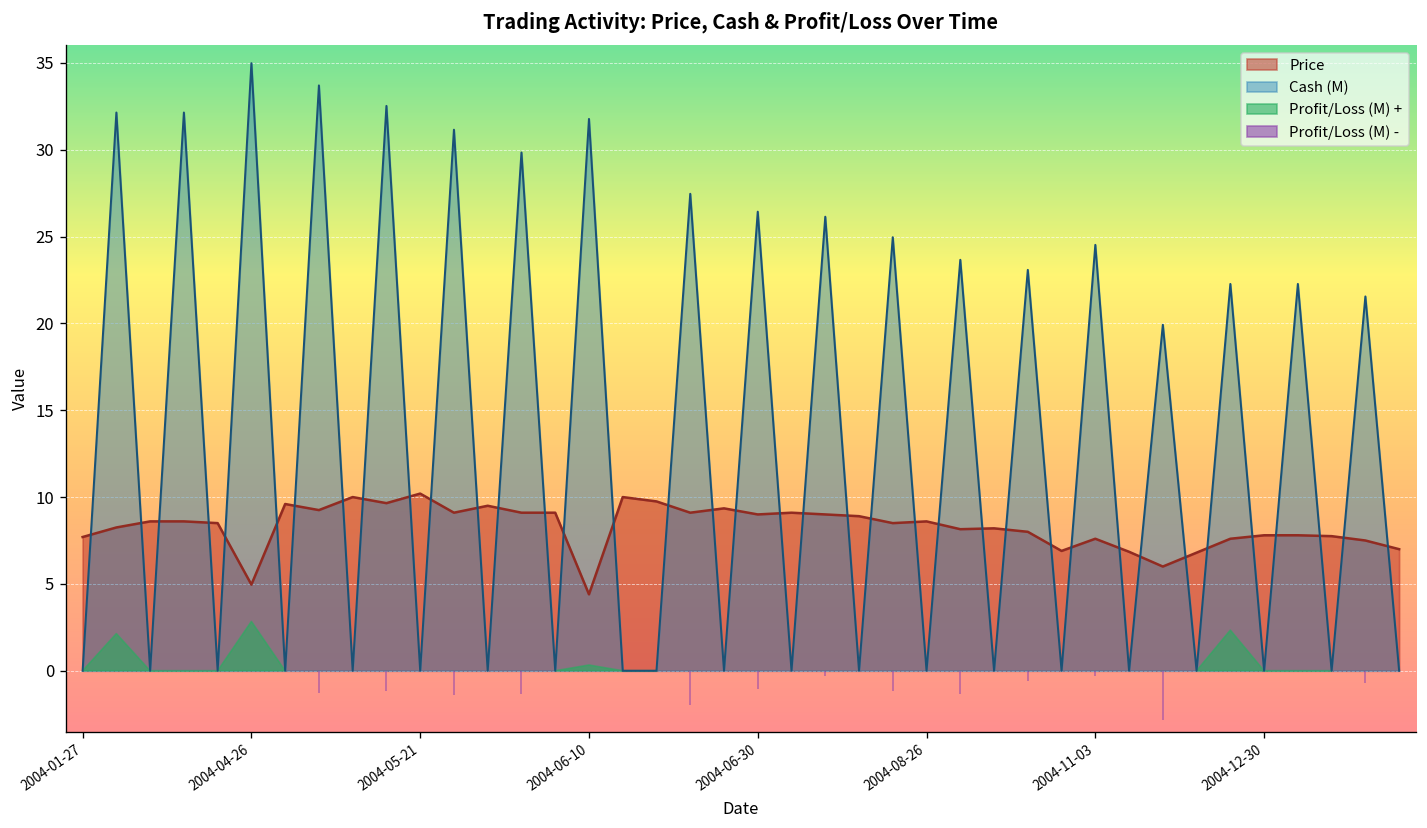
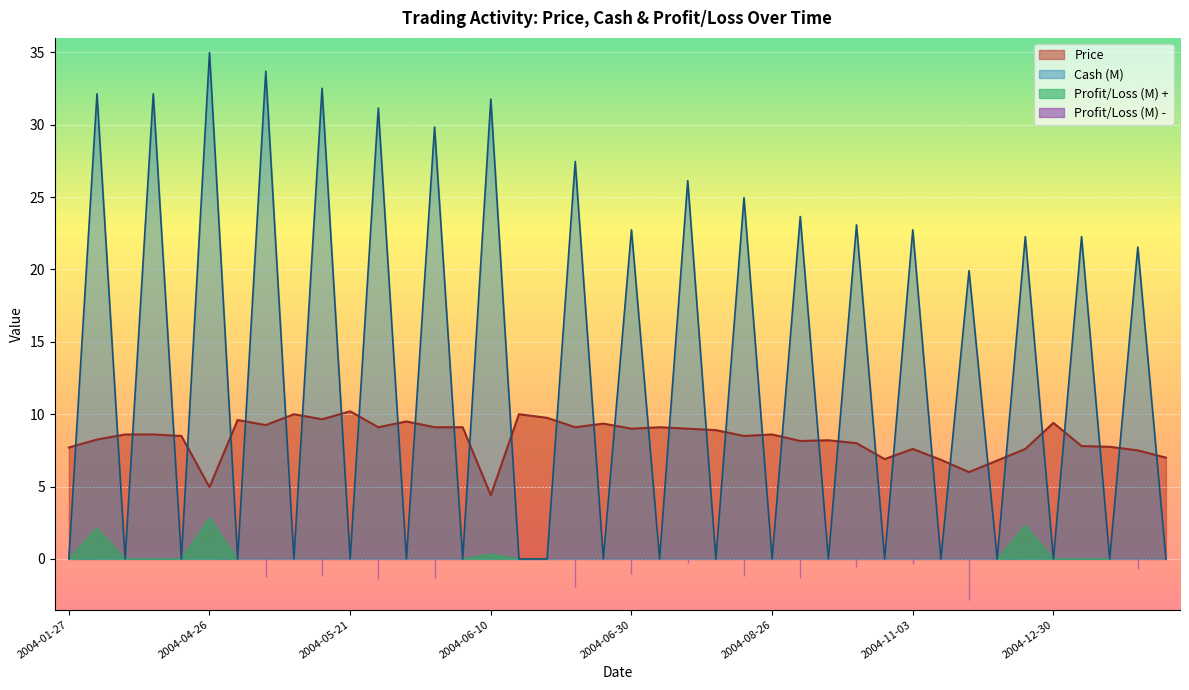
  {
    "Price": {
      "2004-01-27": 7.7,
      "2004-04-26": 5.0,
      "2004-05-21": 10.2,
      "2004-06-10": 4.4,
      "2004-06-30": 9.0,
      "2004-08-26": 8.6,
      "2004-11-03": 7.6,
-     "2004-12-30": 7.8
+     "2004-12-30": 9.4
    },
    "Cash (M)": {
      "2004-01-27": 0.0,
      "2004-04-26": 35.0,
      "2004-05-21": 0.0,
      "2004-06-10": 31.8,
-     "2004-06-30": 26.4,
+     "2004-06-30": 22.7,
      "2004-08-26": 0.0,
-     "2004-11-03": 24.5,
+     "2004-11-03": 22.7,
      "2004-12-30": 0.0
    }
  }
